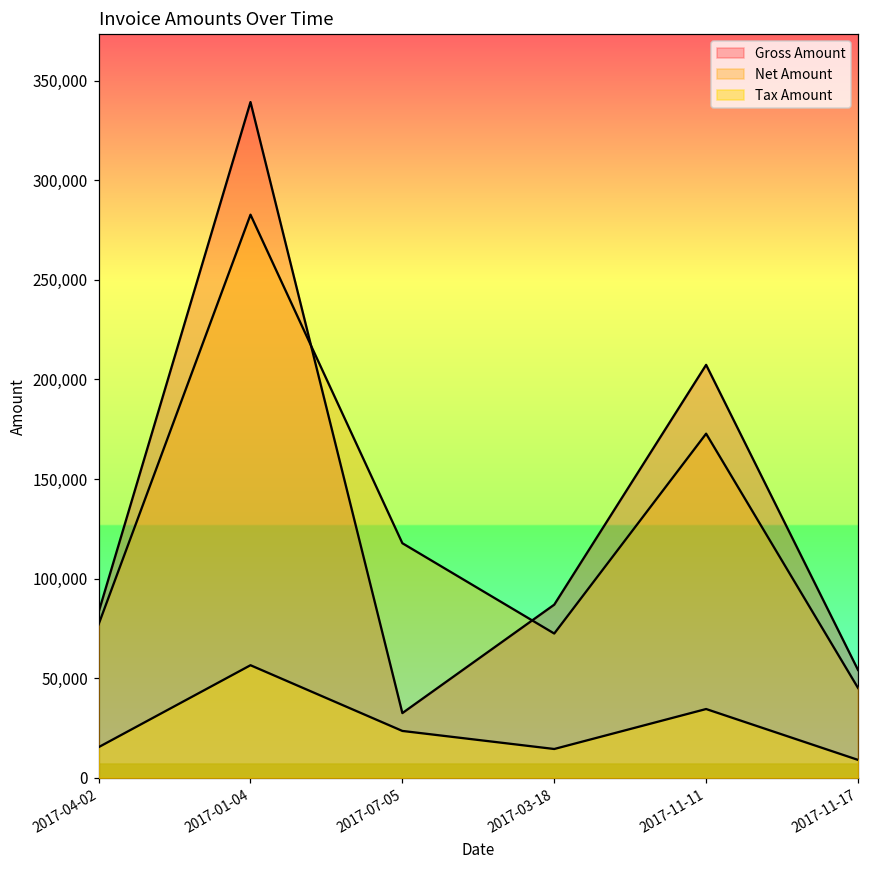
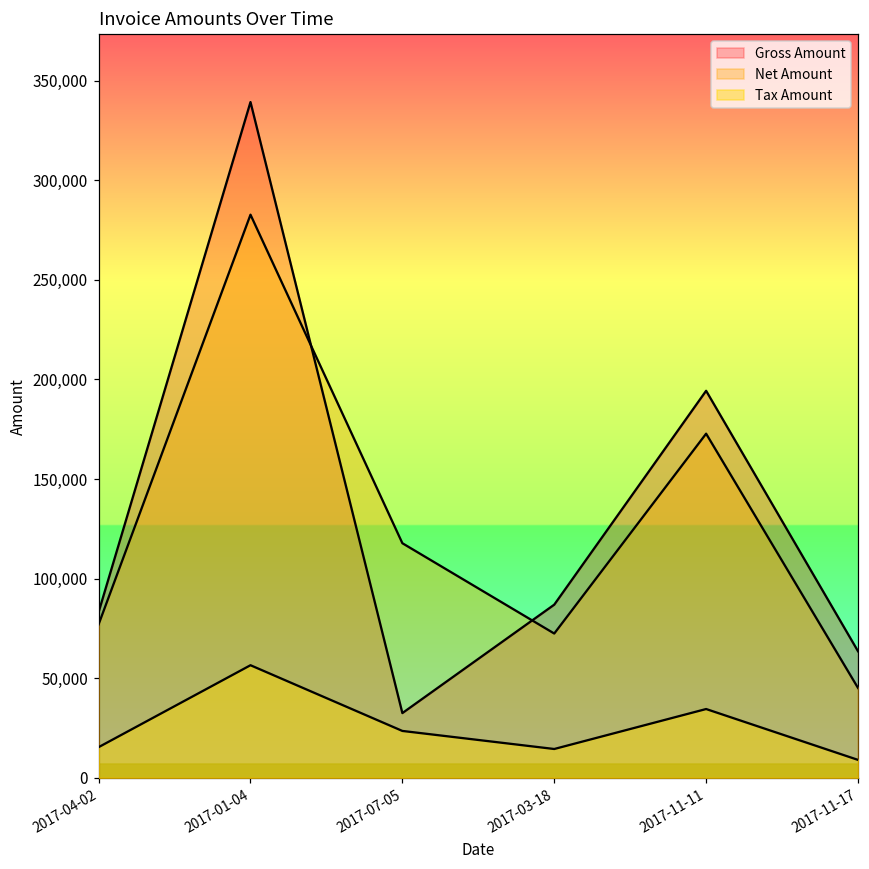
  {
    "Gross Amount": {
      "2017-04-02": "83,000",
      "2017-01-04": "339,000",
      "2017-07-05": "33,000",
      "2017-03-18": "87,000",
-     "2017-11-11": "207,000",
-     "2017-11-17": "54,000"
+     "2017-11-11": "194,000",
+     "2017-11-17": "64,000"
    }
  }
